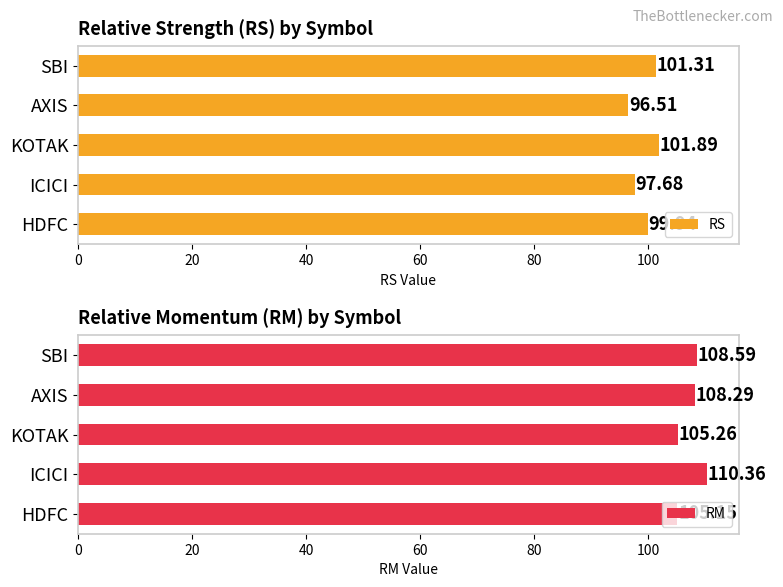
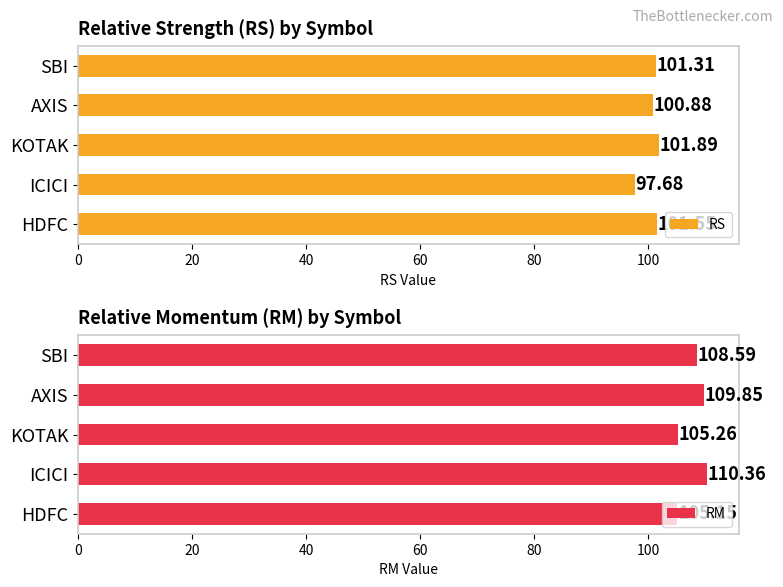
  {
    "Relative Strength (RS) by Symbol": {
      "SBI": 101.31,
-     "AXIS": 96.51,
+     "AXIS": 100.88,
      "KOTAK": 101.89,
      "ICICI": 97.68,
-     "HDFC": 99.94
+     "HDFC": 101.55
    },
    "Relative Momentum (RM) by Symbol": {
      "SBI": 108.59,
-     "AXIS": 108.29,
+     "AXIS": 109.85,
      "KOTAK": 105.26,
      "ICICI": 110.36
    }
  }
